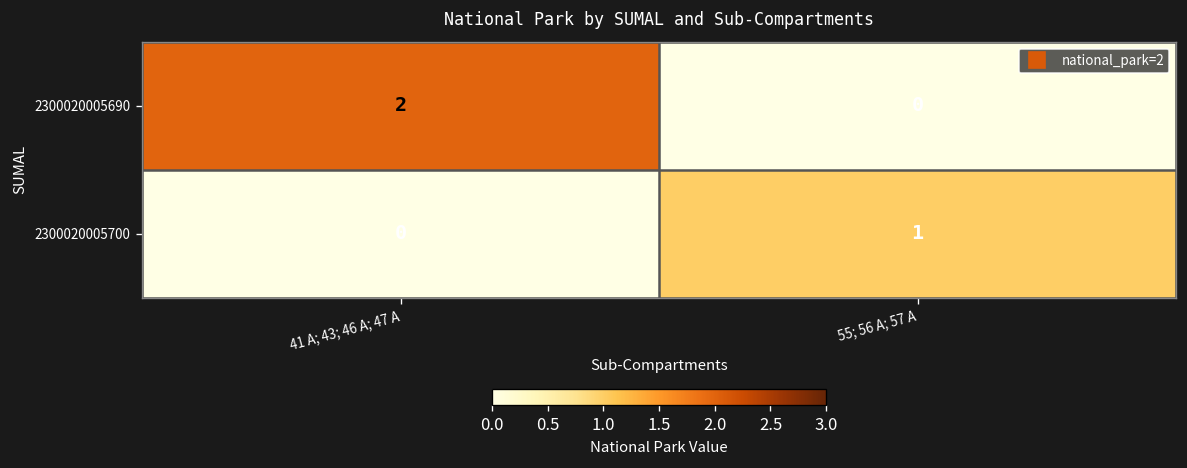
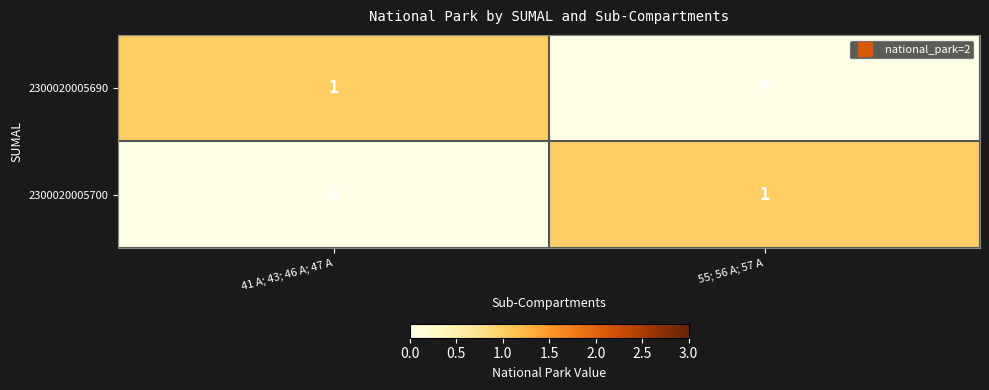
  {
    "2300020005690": {
-     "41 A; 43; 46 A; 47 A": 2
+     "41 A; 43; 46 A; 47 A": 1
    },
    "2300020005700": {
      "55; 56 A; 57 A": 1
    }
  }
